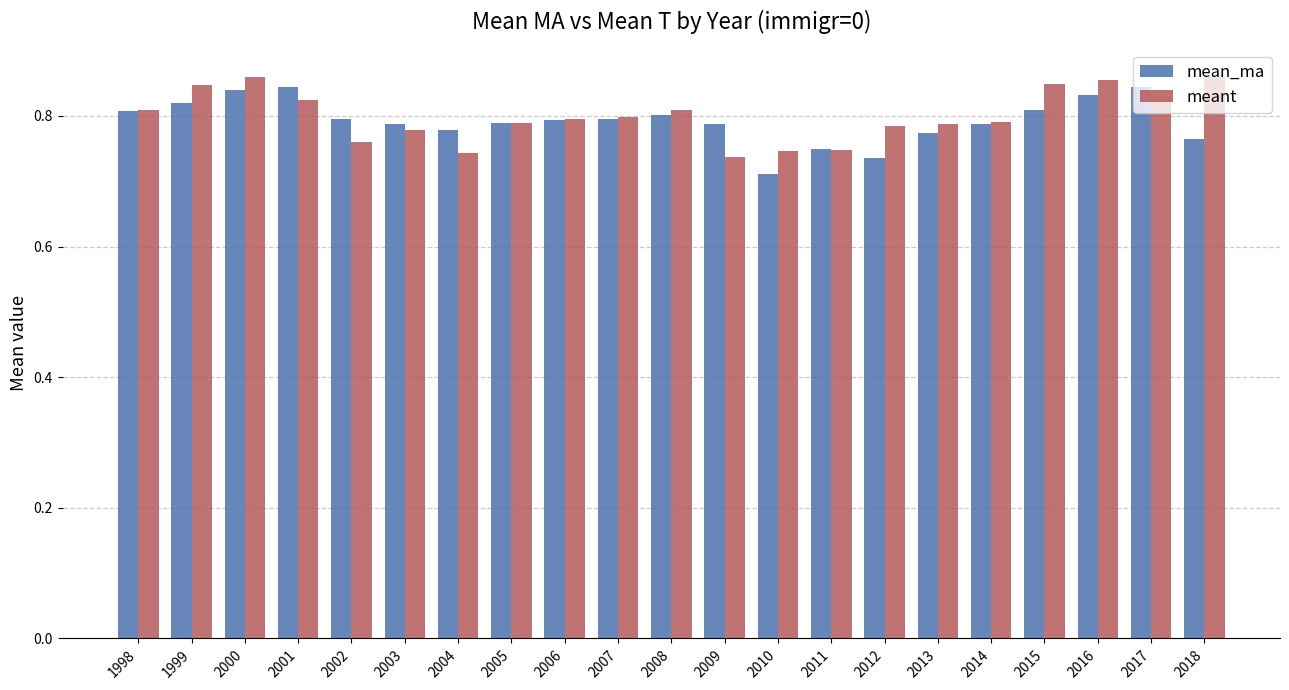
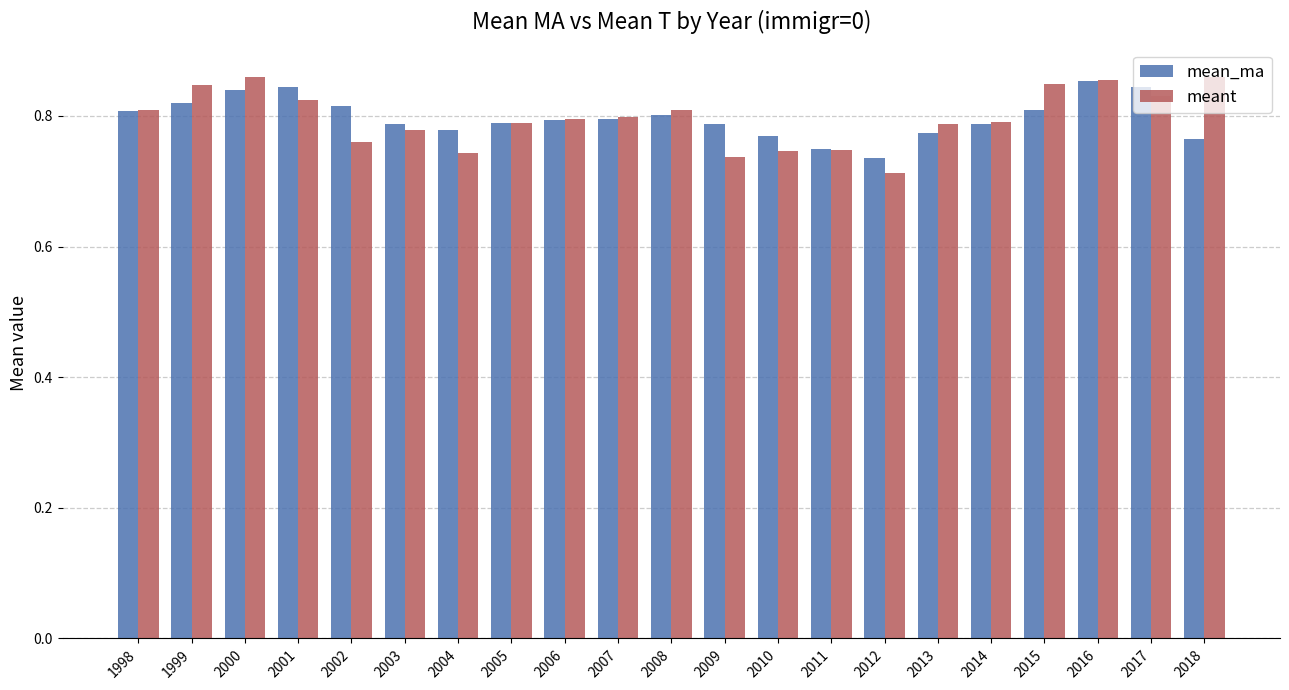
  {
    "mean_ma": {
      "1998": 0.81,
      "1999": 0.82,
      "2000": 0.84,
      "2001": 0.84,
-     "2002": 0.80,
+     "2002": 0.81,
      "2003": 0.79,
      "2004": 0.78,
      "2005": 0.79,
      "2006": 0.79,
      "2007": 0.79,
      "2008": 0.80,
      "2009": 0.79,
-     "2010": 0.71,
+     "2010": 0.77,
      "2011": 0.75,
      "2012": 0.74,
      "2013": 0.77,
      "2014": 0.79,
      "2015": 0.81,
-     "2016": 0.83,
+     "2016": 0.85,
      "2018": 0.76
    },
    "meant": {
      "1998": 0.81,
      "1999": 0.85,
      "2000": 0.86,
      "2001": 0.82,
      "2002": 0.76,
      "2003": 0.78,
      "2004": 0.74,
      "2005": 0.79,
      "2006": 0.80,
      "2007": 0.80,
      "2008": 0.81,
      "2009": 0.74,
      "2010": 0.75,
      "2011": 0.75,
-     "2012": 0.78,
+     "2012": 0.71,
      "2013": 0.79,
      "2014": 0.79,
      "2015": 0.85,
      "2016": 0.86
    }
  }
